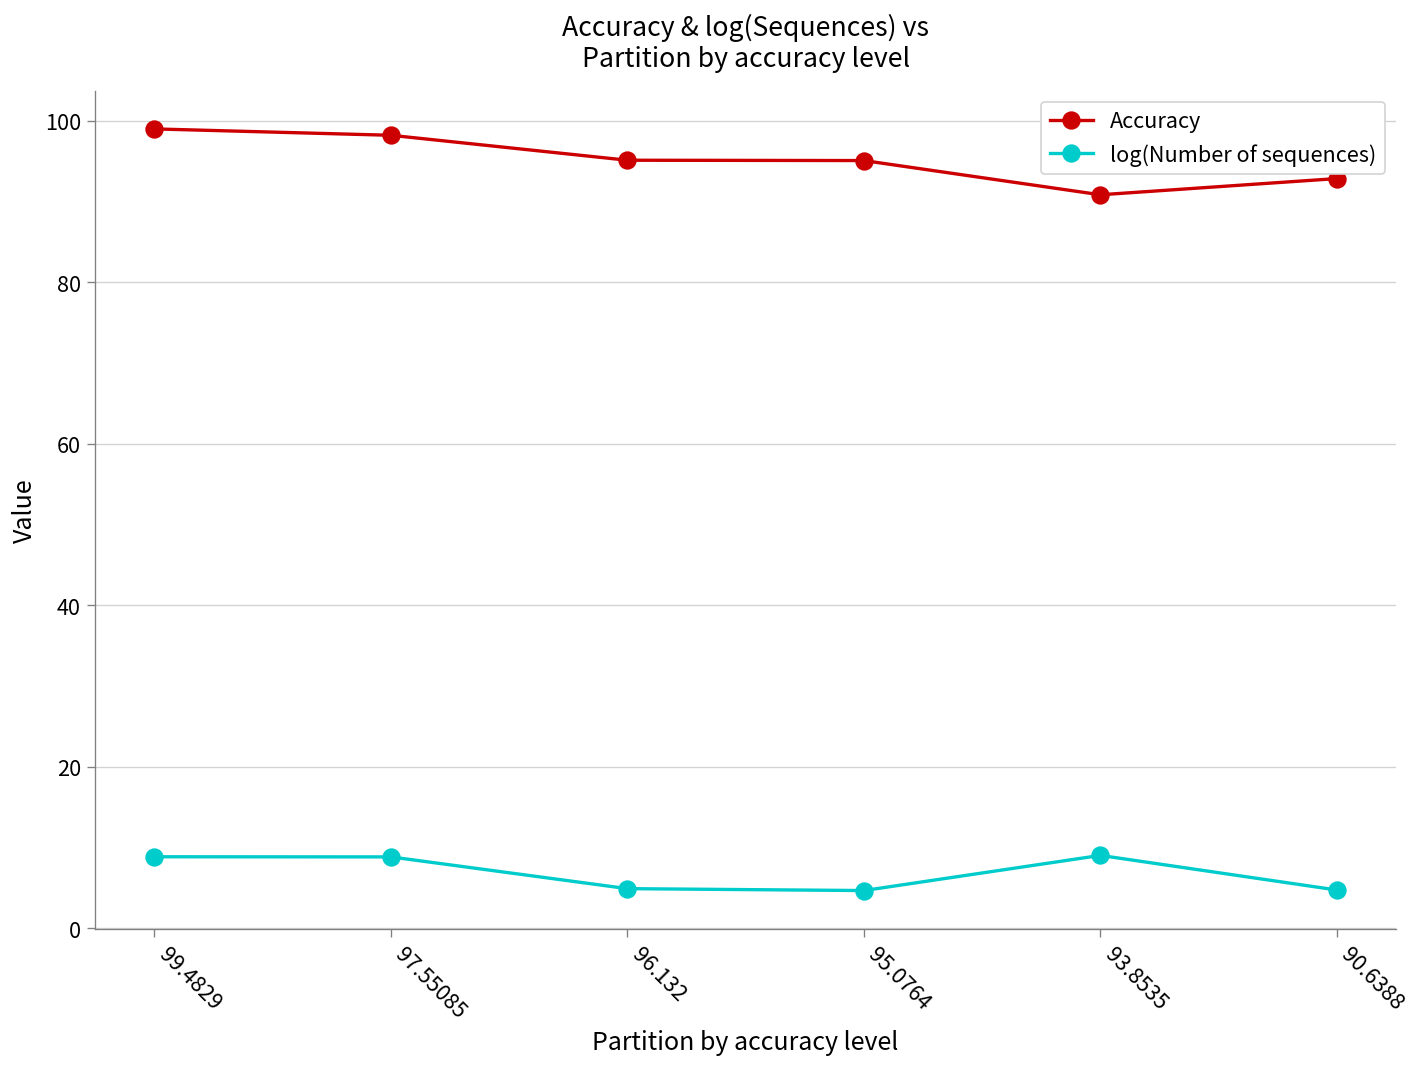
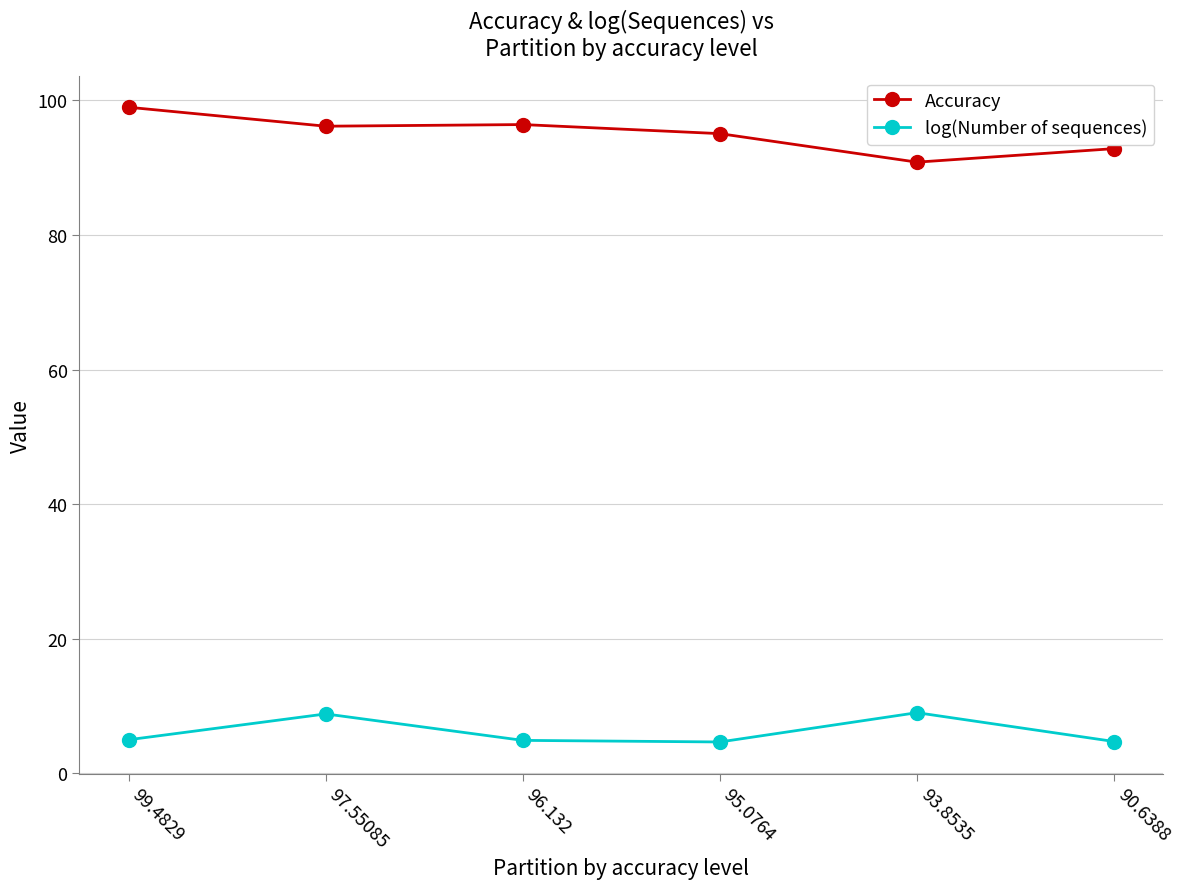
  {
    "Accuracy": {
      "99.4829": 99,
-     "97.55085": 98,
-     "96.132": 95,
+     "97.55085": 96,
+     "96.132": 96,
      "95.0764": 95,
      "93.8535": 91,
      "90.6388": 93
    },
    "log(Number of sequences)": {
-     "99.4829": 9,
+     "99.4829": 5,
      "97.55085": 9,
      "96.132": 5,
      "95.0764": 5,
      "93.8535": 9,
      "90.6388": 5
    }
  }
